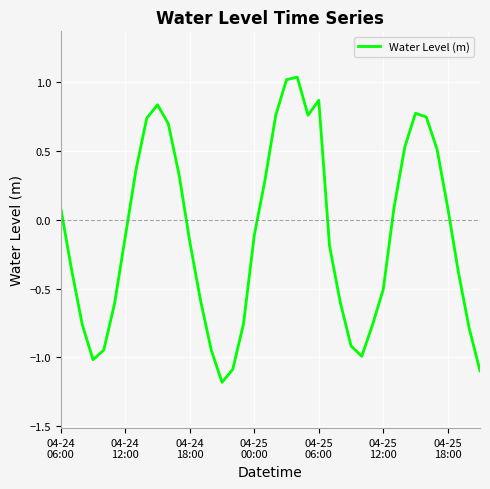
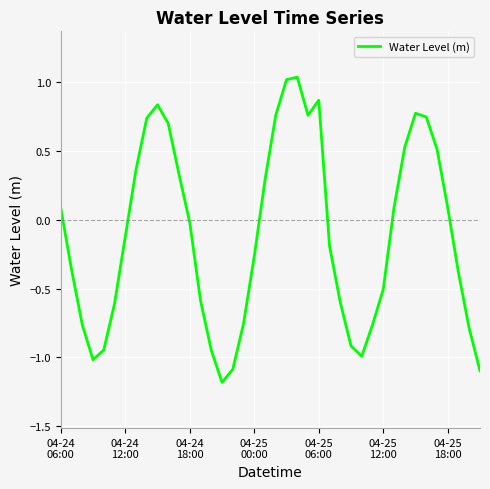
  {
    "04-24 06:00": 0.09,
    "04-24 12:00": -0.12,
-   "04-24 18:00": -0.16,
-   "04-25 00:00": -0.11,
+   "04-24 18:00": -0.02,
+   "04-25 00:00": -0.27,
    "04-25 06:00": 0.87,
    "04-25 12:00": -0.51,
    "04-25 18:00": 0.09
  }
